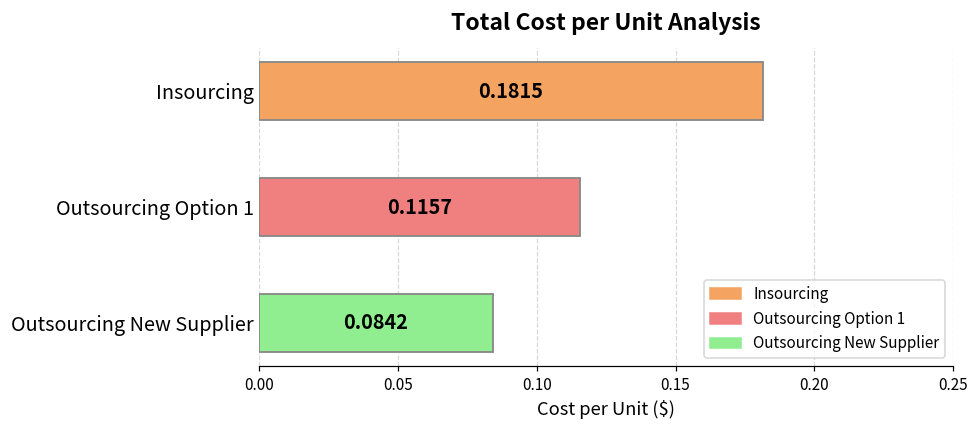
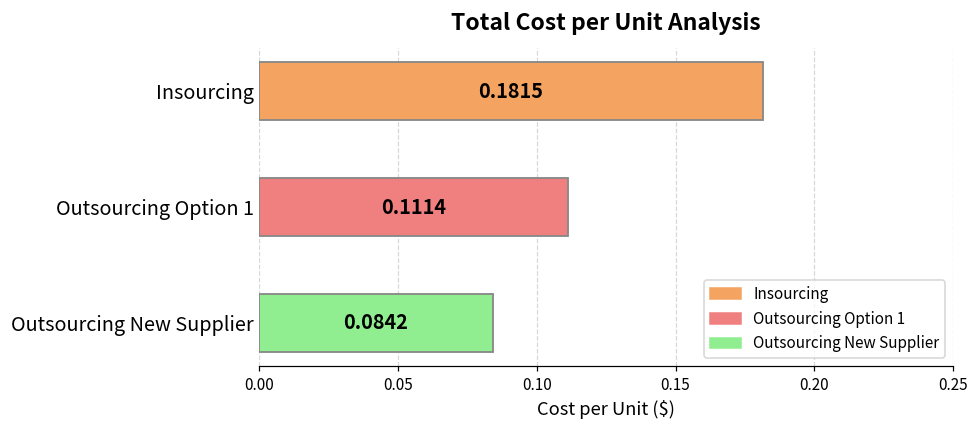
  {
    "Insourcing": 0.1815,
-   "Outsourcing Option 1": 0.1157,
+   "Outsourcing Option 1": 0.1114,
    "Outsourcing New Supplier": 0.0842
  }
